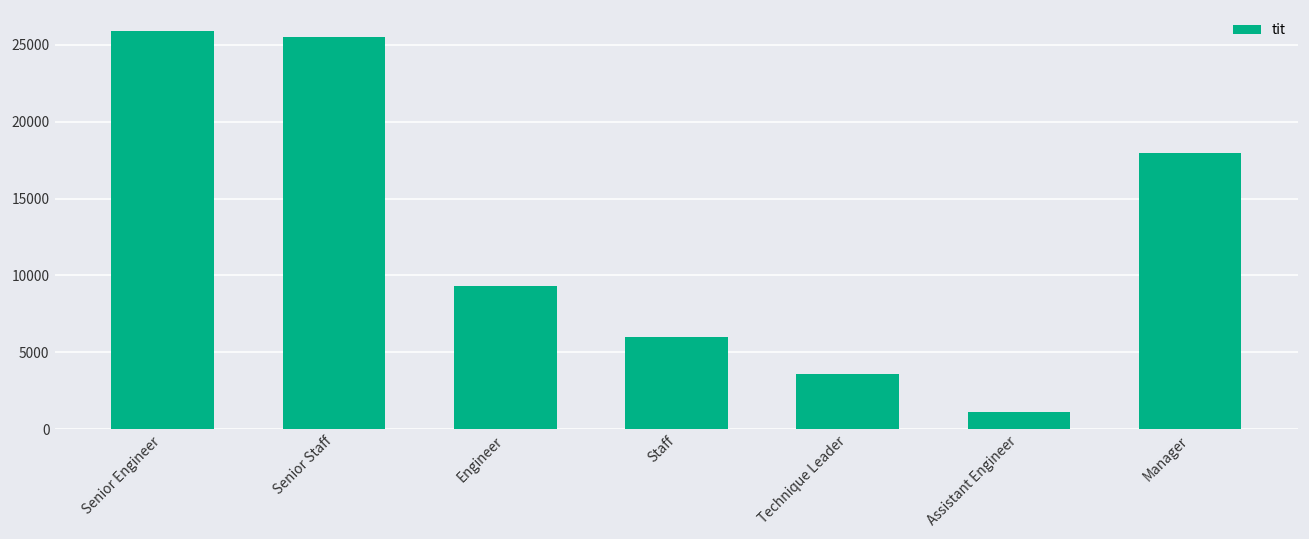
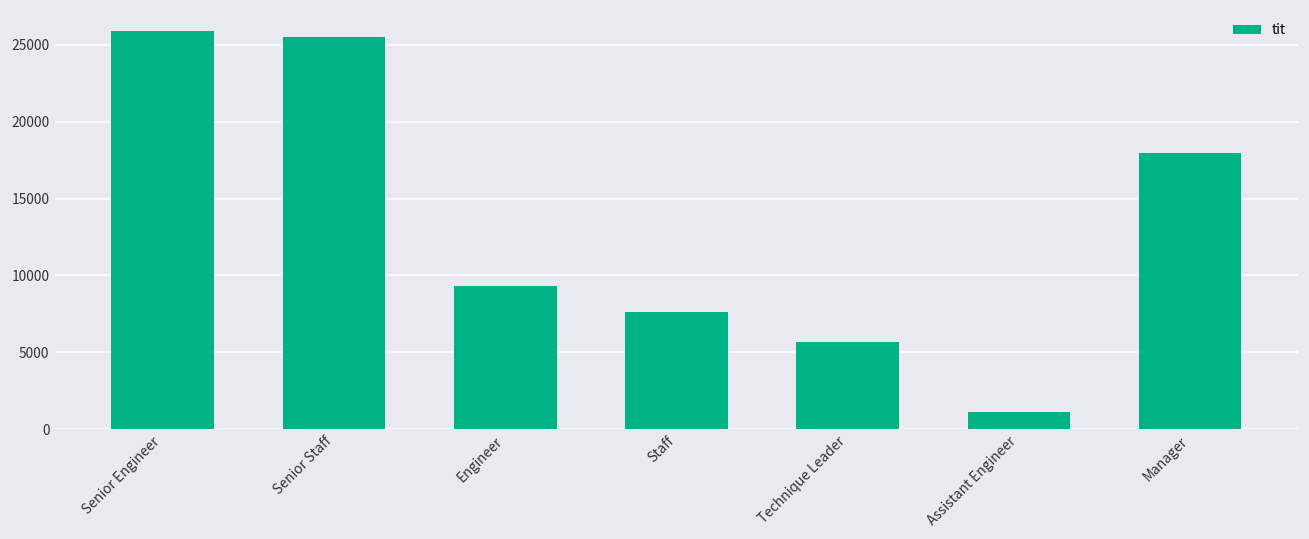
  {
    "Senior Engineer": 25900,
    "Senior Staff": 25500,
    "Engineer": 9300,
-   "Staff": 6000,
-   "Technique Leader": 3600,
+   "Staff": 7600,
+   "Technique Leader": 5700,
    "Assistant Engineer": 1100,
    "Manager": 18000
  }
